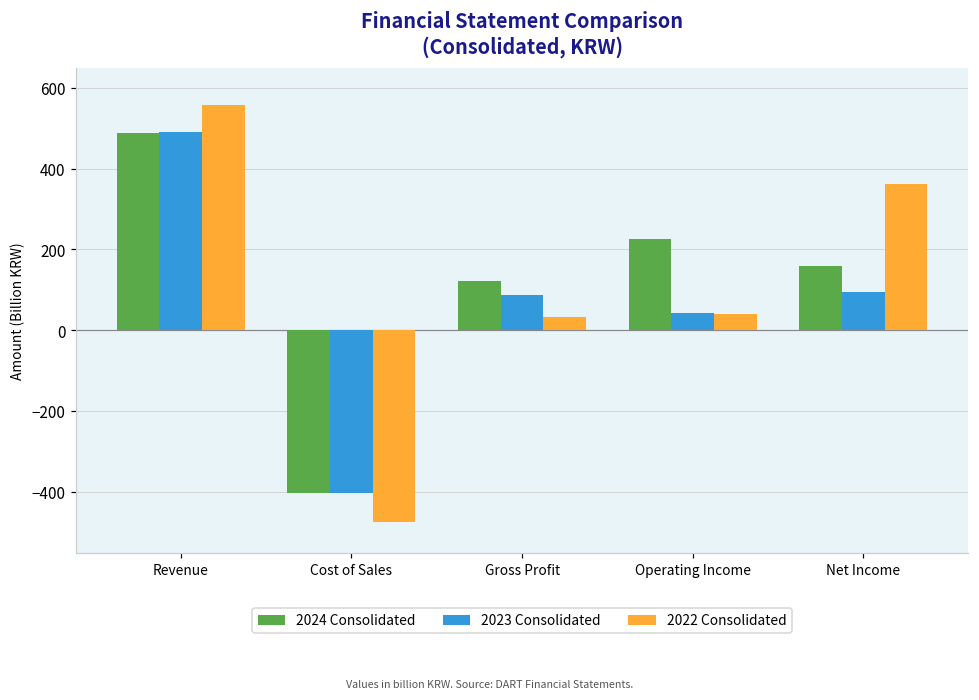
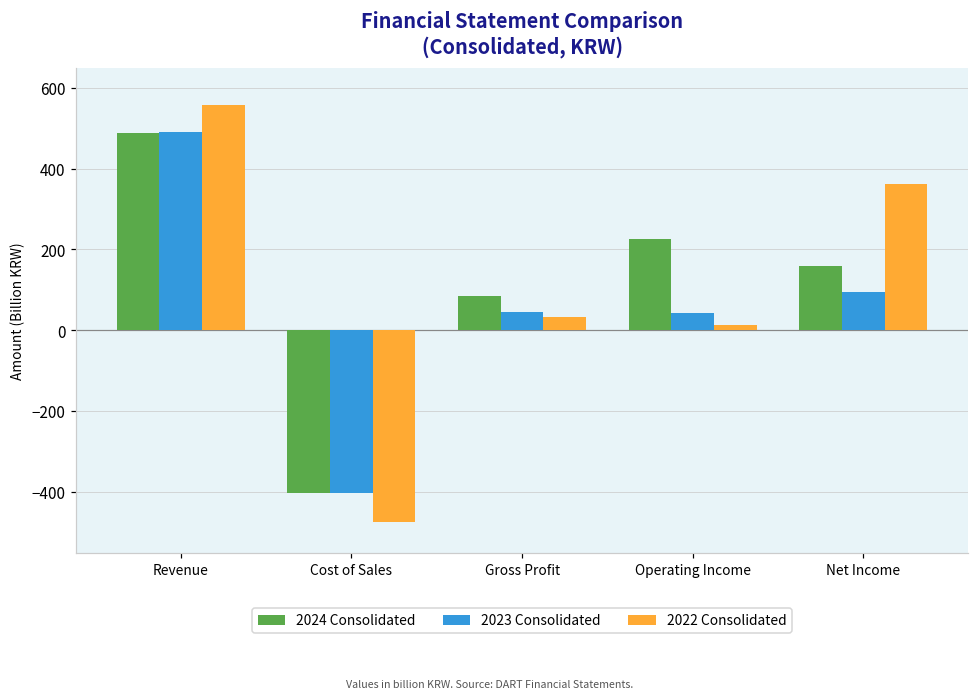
  {
    "2024 Consolidated": {
      "Revenue": 490,
      "Cost of Sales": -400,
-     "Gross Profit": 120,
+     "Gross Profit": 90,
      "Operating Income": 230,
      "Net Income": 160
    },
    "2023 Consolidated": {
      "Revenue": 490,
      "Cost of Sales": -400,
-     "Gross Profit": 90,
+     "Gross Profit": 40,
      "Operating Income": 40,
      "Net Income": 90
    },
    "2022 Consolidated": {
      "Revenue": 560,
      "Cost of Sales": -470,
      "Gross Profit": 30,
-     "Operating Income": 40,
+     "Operating Income": 10,
      "Net Income": 360
    }
  }
